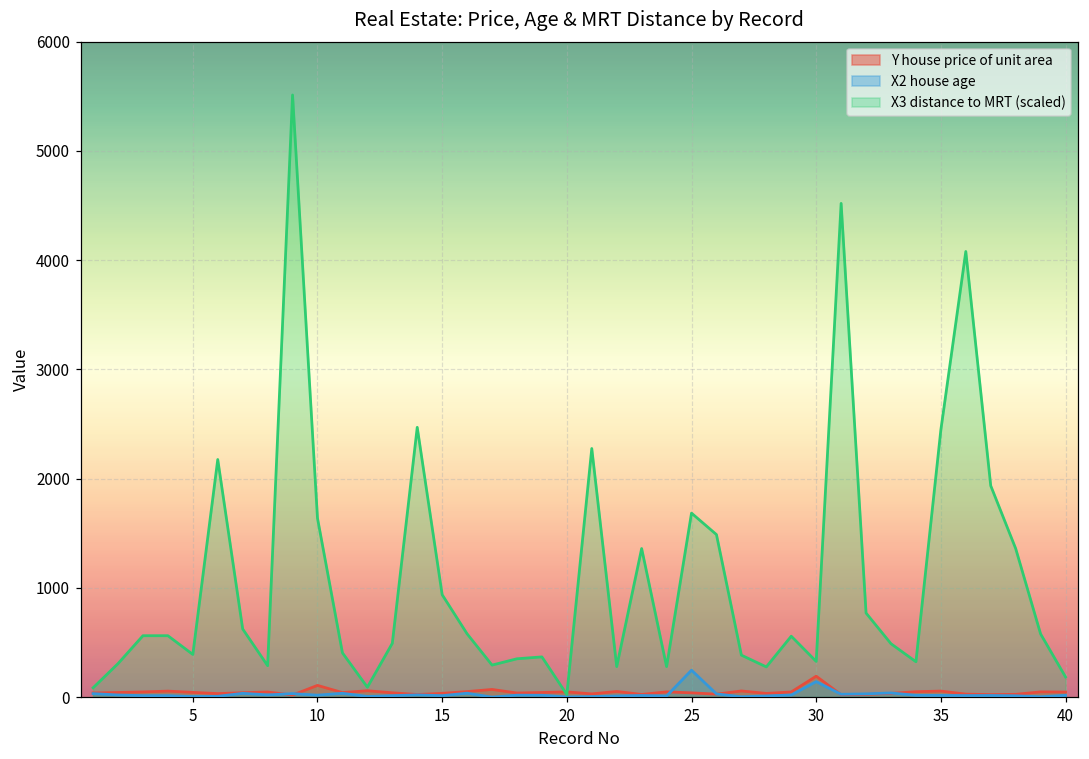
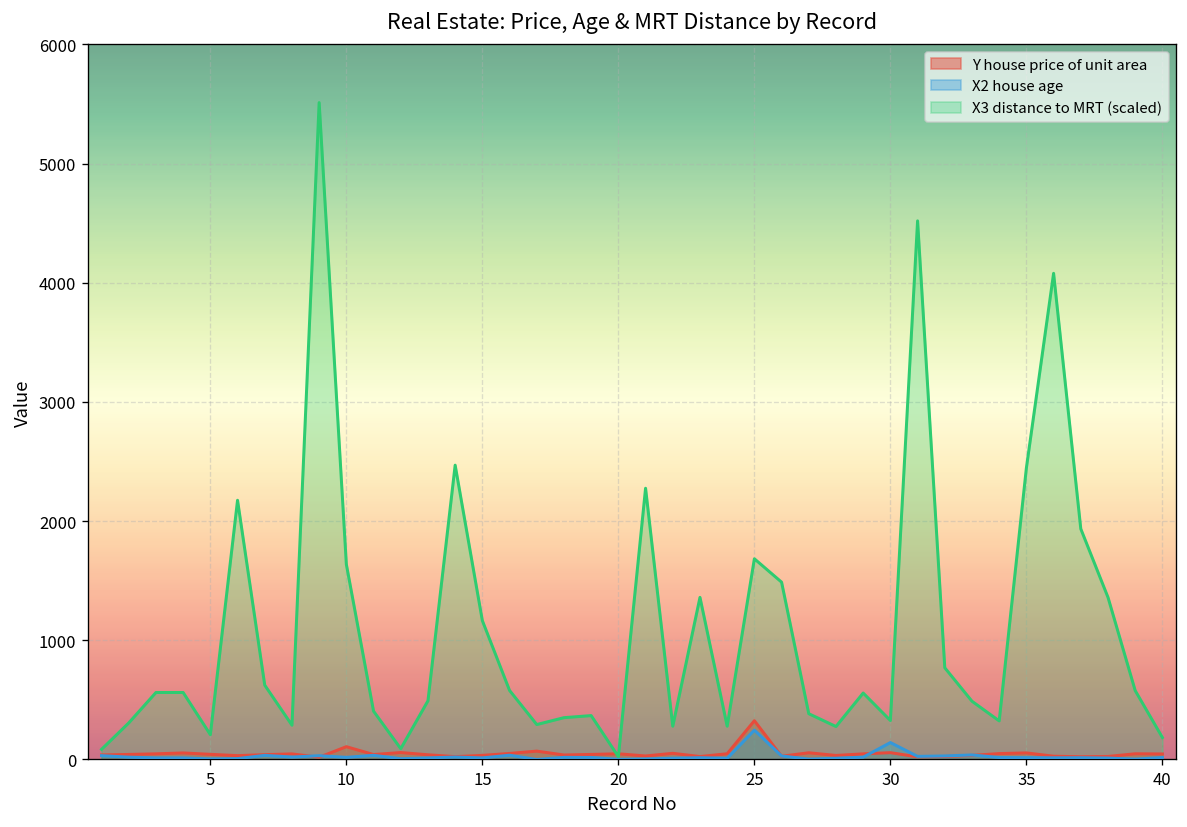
  {
    "Y house price of unit area": {
      "5": 0,
      "10": 100,
-     "25": 0,
-     "30": 200,
+     "25": 300,
+     "30": 100,
      "35": 100,
      "40": 0
    },
    "X2 house age": {
      "5": 0,
      "10": 0,
      "25": 200,
      "30": 100,
      "35": 0,
      "40": 0
    },
    "X3 distance to MRT (scaled)": {
-     "5": 400,
+     "5": 200,
      "10": 1600,
-     "15": 900,
+     "15": 1200,
      "25": 1700,
      "30": 300,
      "35": 2400,
      "40": 200
    }
  }
